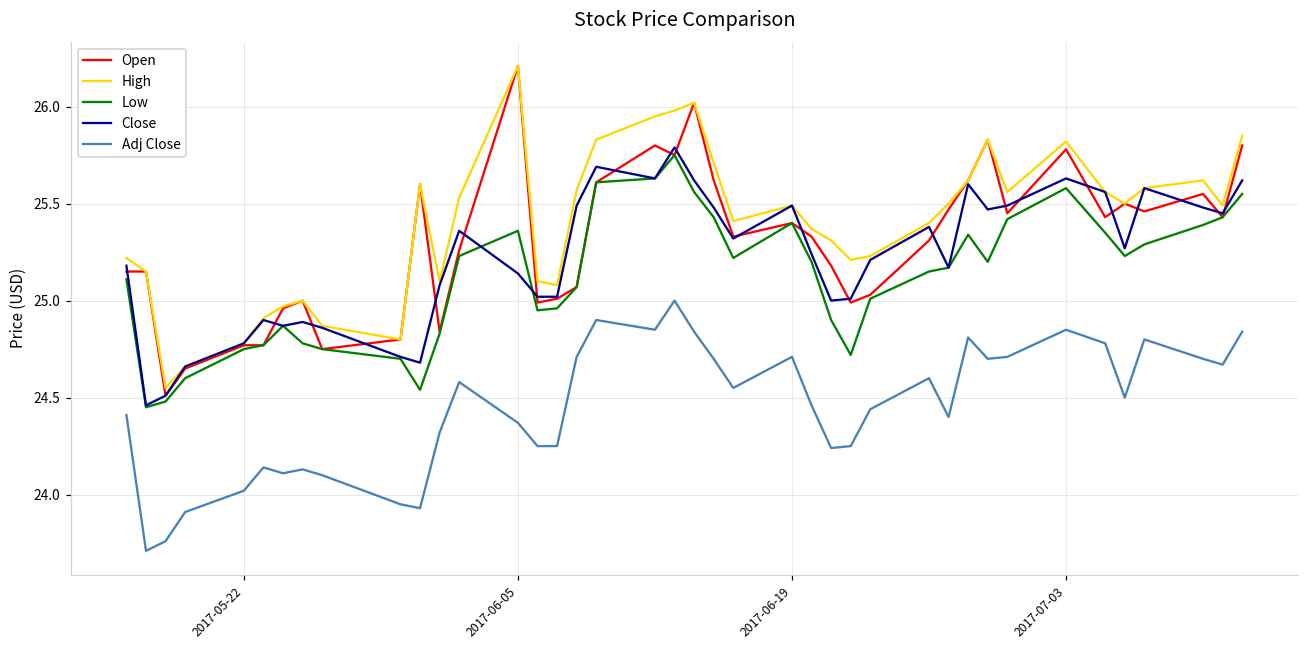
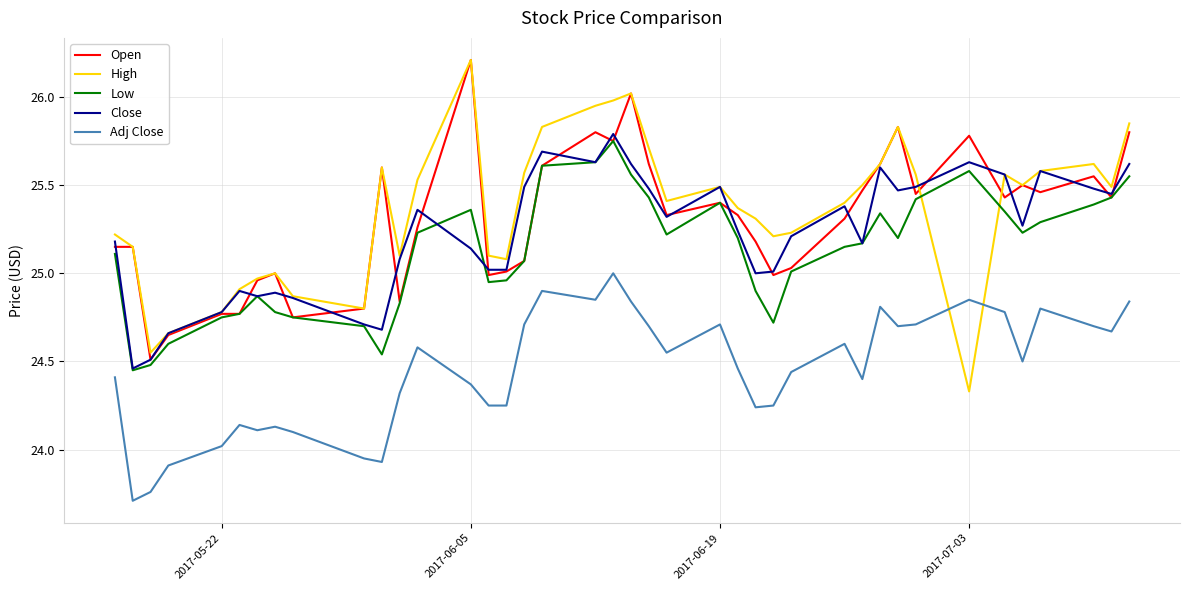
  {
    "Open": {
      "2017-07-03": 25.78
    },
    "High": {
-     "2017-07-03": 25.82
+     "2017-07-03": 24.33
    },
    "Low": {
      "2017-05-22": 24.75,
      "2017-06-05": 25.36,
      "2017-07-03": 25.58
    },
    "Close": {
      "2017-06-05": 25.14,
      "2017-07-03": 25.63
    },
    "Adj Close": {
      "2017-05-22": 24.02,
      "2017-06-05": 24.37,
      "2017-06-19": 24.71,
      "2017-07-03": 24.85
    }
  }
